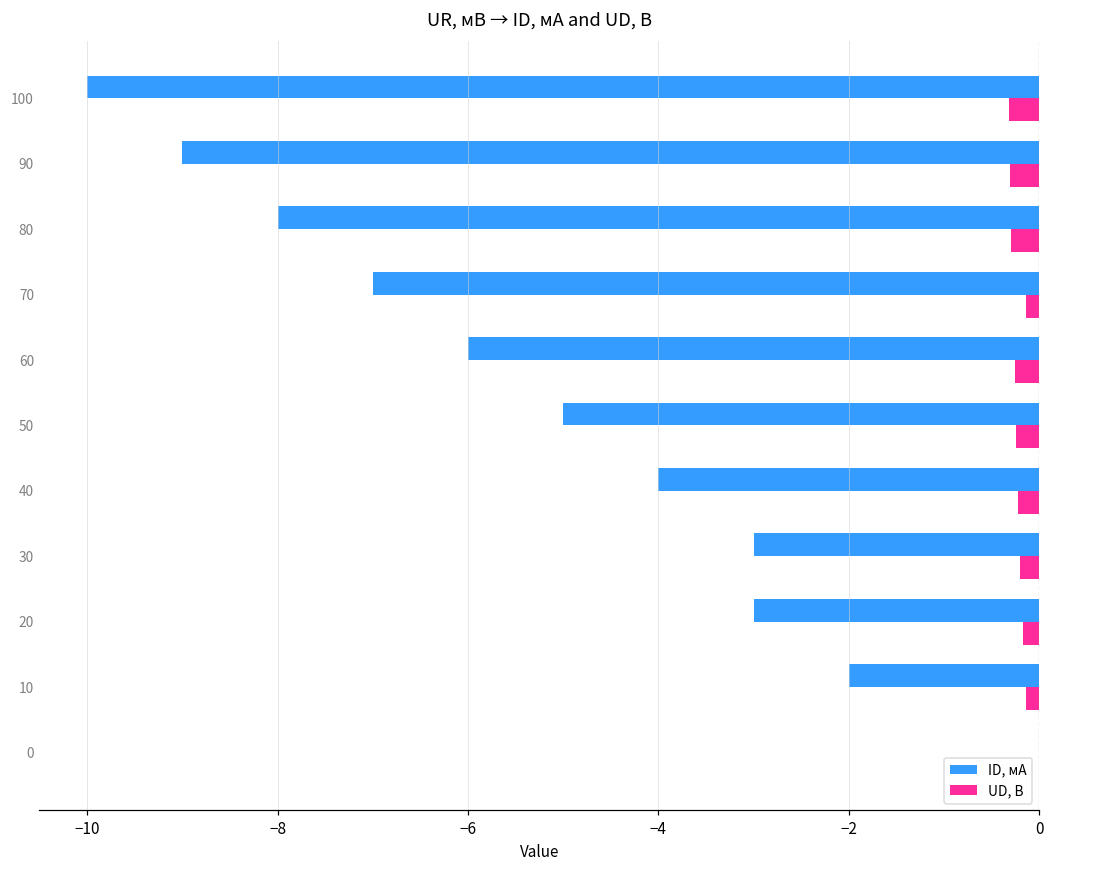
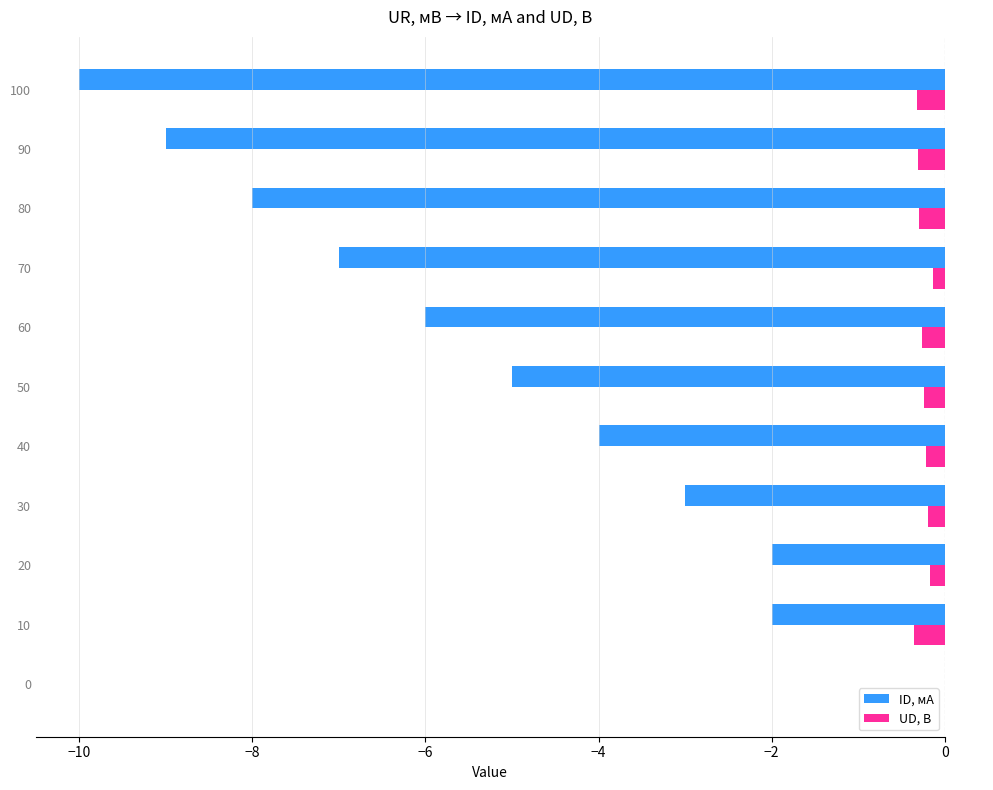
  {
    "ID, мА": {
      "100": -10,
      "90": -9,
      "80": -8,
      "70": -7,
      "60": -6,
      "50": -5,
      "40": -4,
      "30": -3,
-     "20": -3,
+     "20": -2,
      "10": -2,
      "0": 0
    },
    "UD, В": {
      "100": -0.3,
      "90": -0.3,
      "80": -0.3,
      "70": -0.1,
      "60": -0.3,
      "50": -0.2,
      "40": -0.2,
      "30": -0.2,
      "20": -0.2,
-     "10": -0.1,
+     "10": -0.4,
      "0": 0.0
    }
  }
